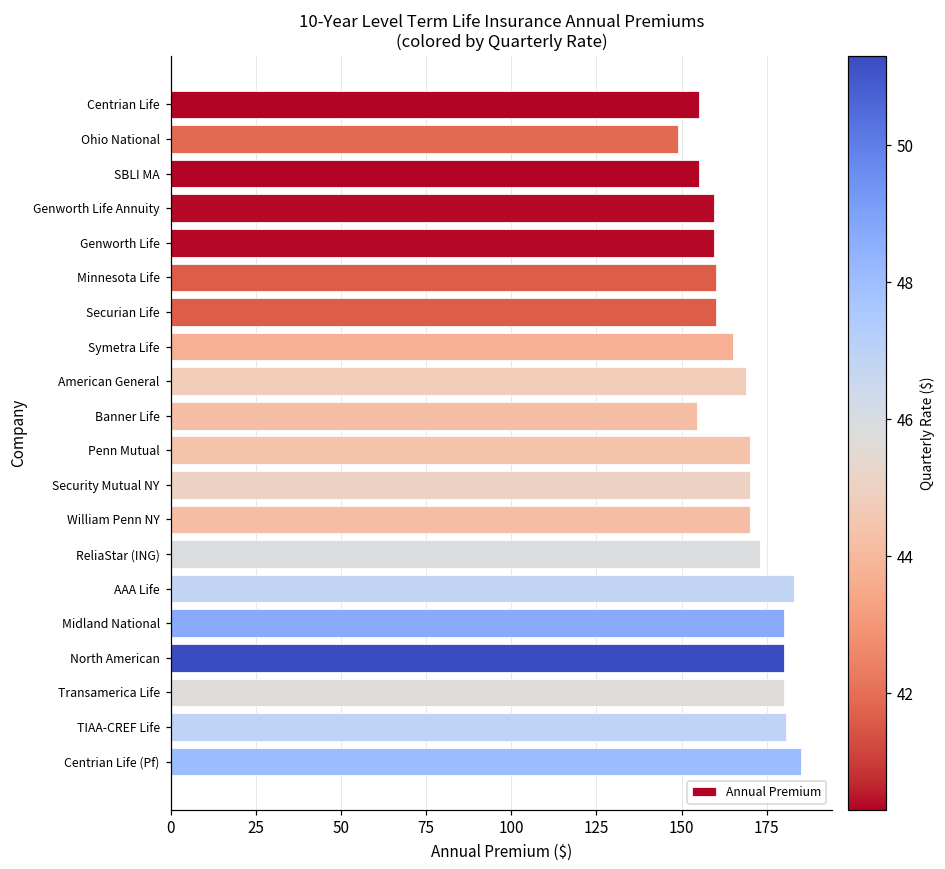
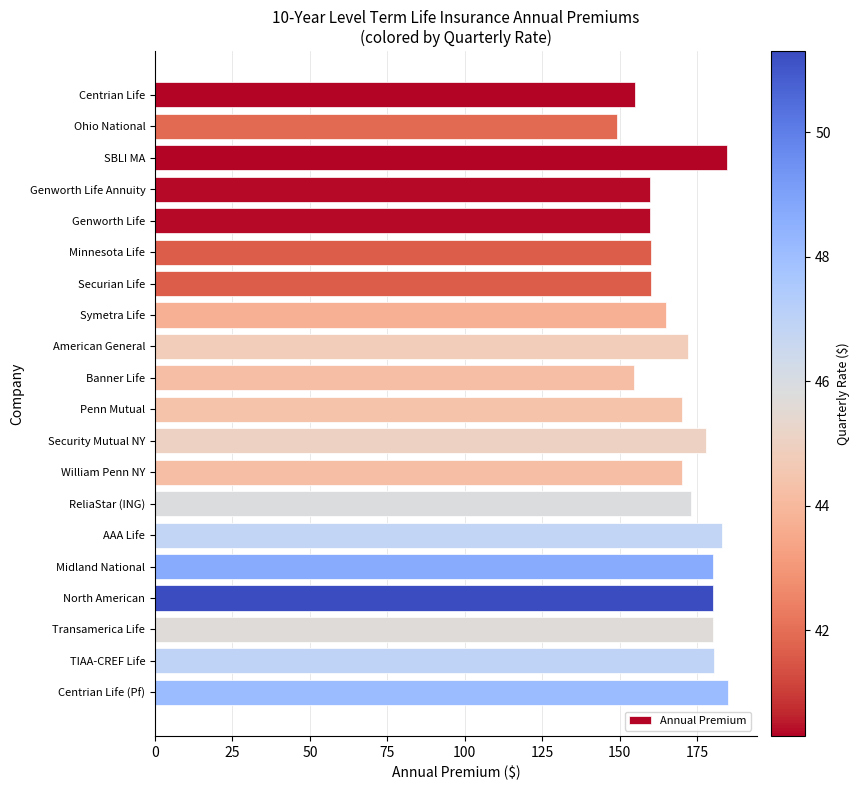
  {
    "Centrian Life": 155,
    "Ohio National": 149,
-   "SBLI MA": 155,
+   "SBLI MA": 185,
    "Genworth Life Annuity": 160,
    "Genworth Life": 160,
    "Minnesota Life": 160,
    "Securian Life": 160,
    "Symetra Life": 165,
-   "American General": 169,
+   "American General": 172,
    "Banner Life": 155,
    "Penn Mutual": 170,
-   "Security Mutual NY": 170,
+   "Security Mutual NY": 178,
    "William Penn NY": 170,
    "ReliaStar (ING)": 173,
    "AAA Life": 183,
    "Midland National": 180,
    "North American": 180,
    "Transamerica Life": 180,
    "TIAA-CREF Life": 181,
    "Centrian Life (Pf)": 185
  }
